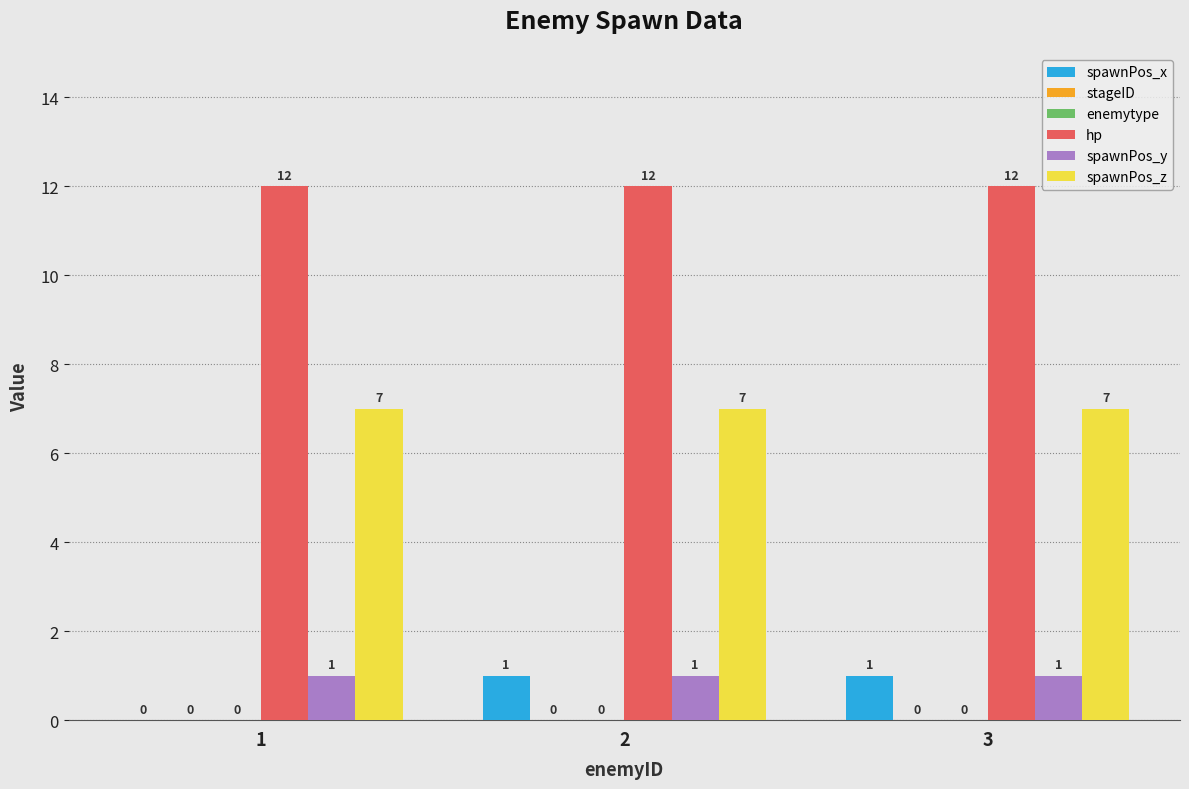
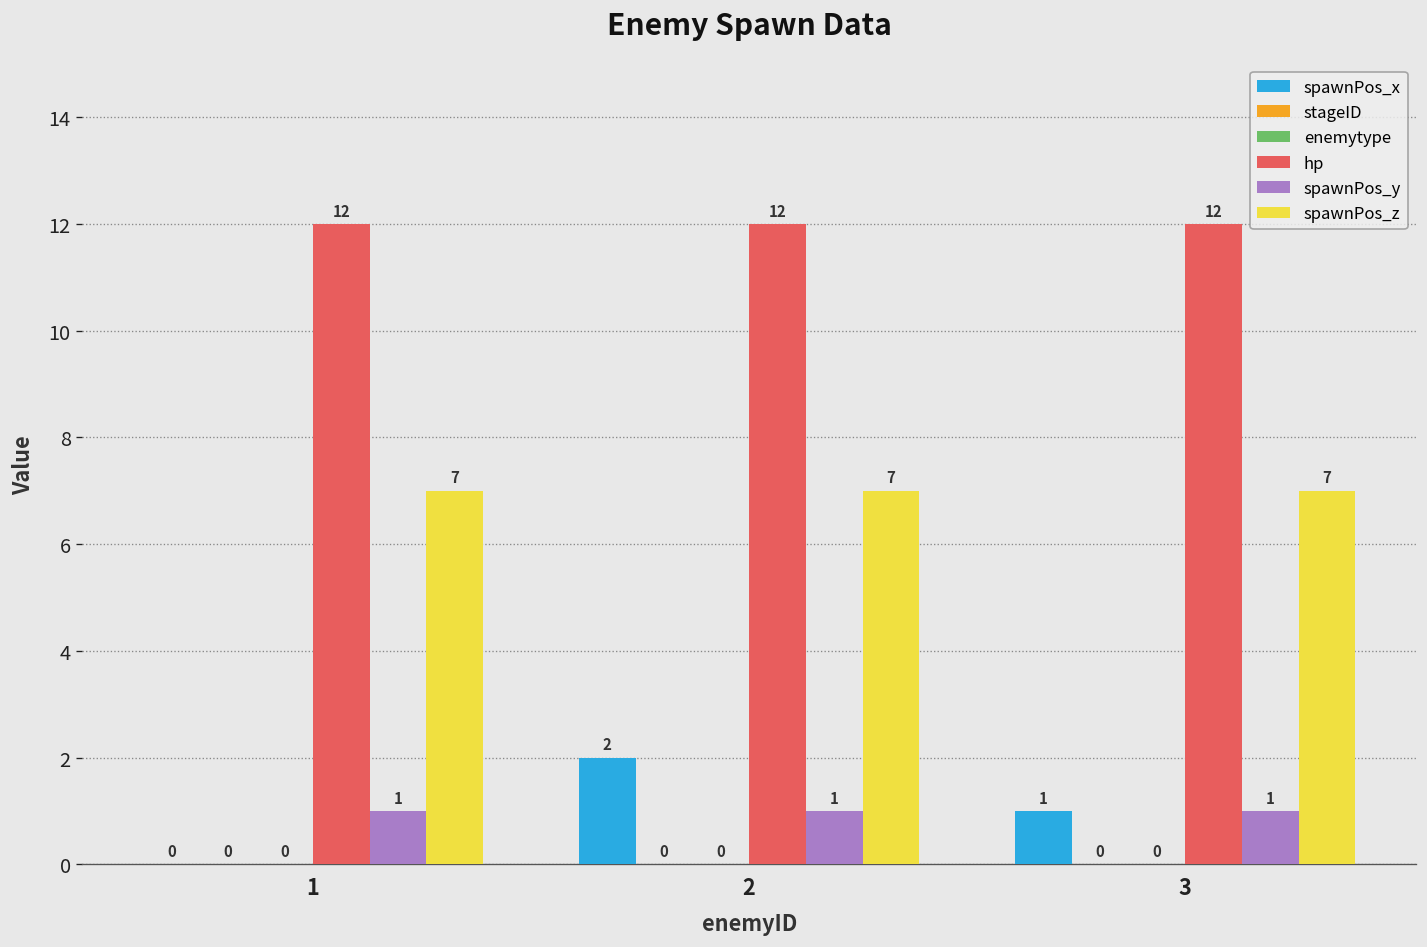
  {
    "spawnPos_x": {
      "1": 0,
-     "2": 1,
+     "2": 2,
      "3": 1
    },
    "stageID": {
      "1": 0,
      "2": 0,
      "3": 0
    },
    "enemytype": {
      "1": 0,
      "2": 0,
      "3": 0
    },
    "hp": {
      "1": 12,
      "2": 12,
      "3": 12
    },
    "spawnPos_y": {
      "1": 1,
      "2": 1,
      "3": 1
    },
    "spawnPos_z": {
      "1": 7,
      "2": 7,
      "3": 7
    }
  }
